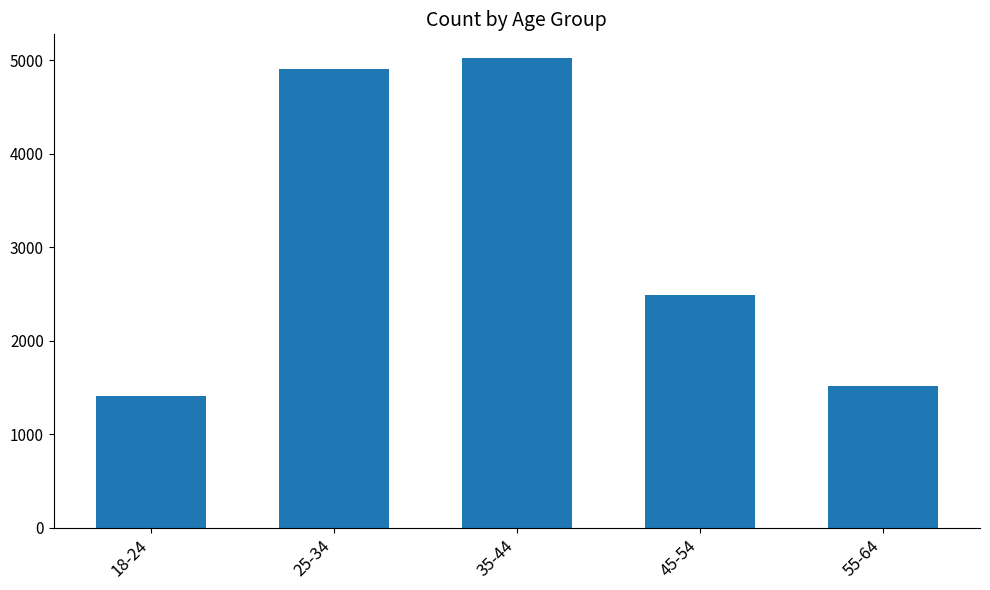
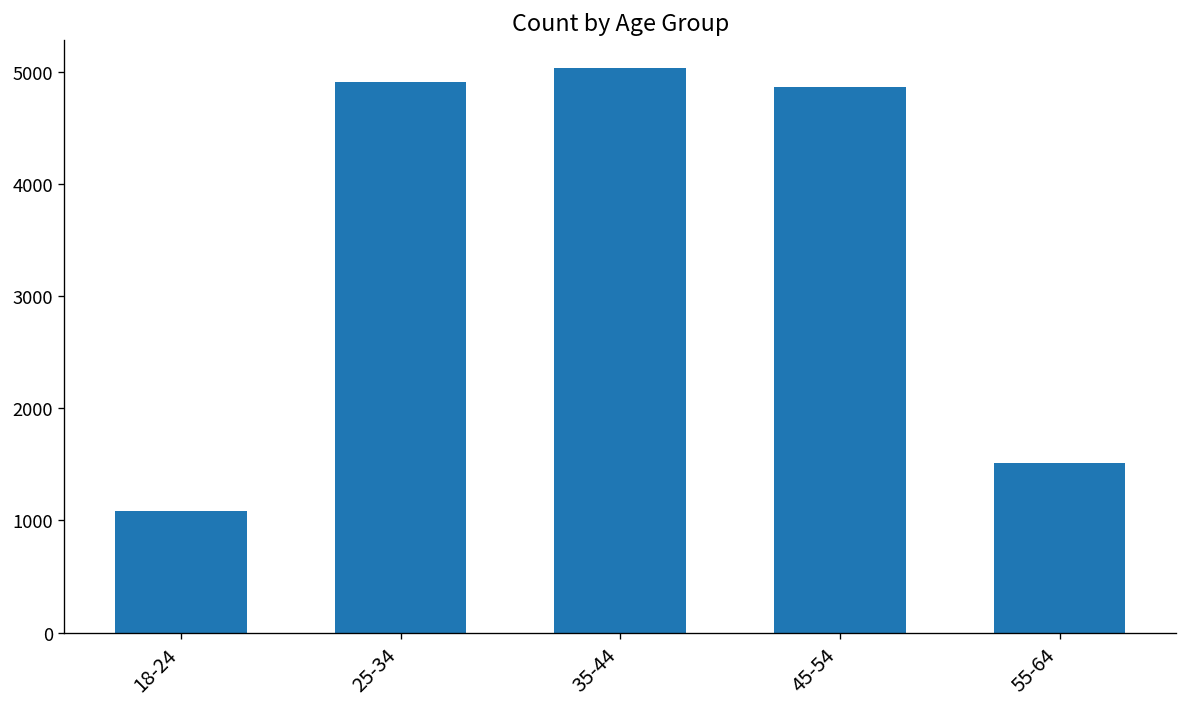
  {
-   "18-24": 1400,
+   "18-24": 1100,
    "25-34": 4900,
    "35-44": 5000,
-   "45-54": 2500,
+   "45-54": 4900,
    "55-64": 1500
  }
